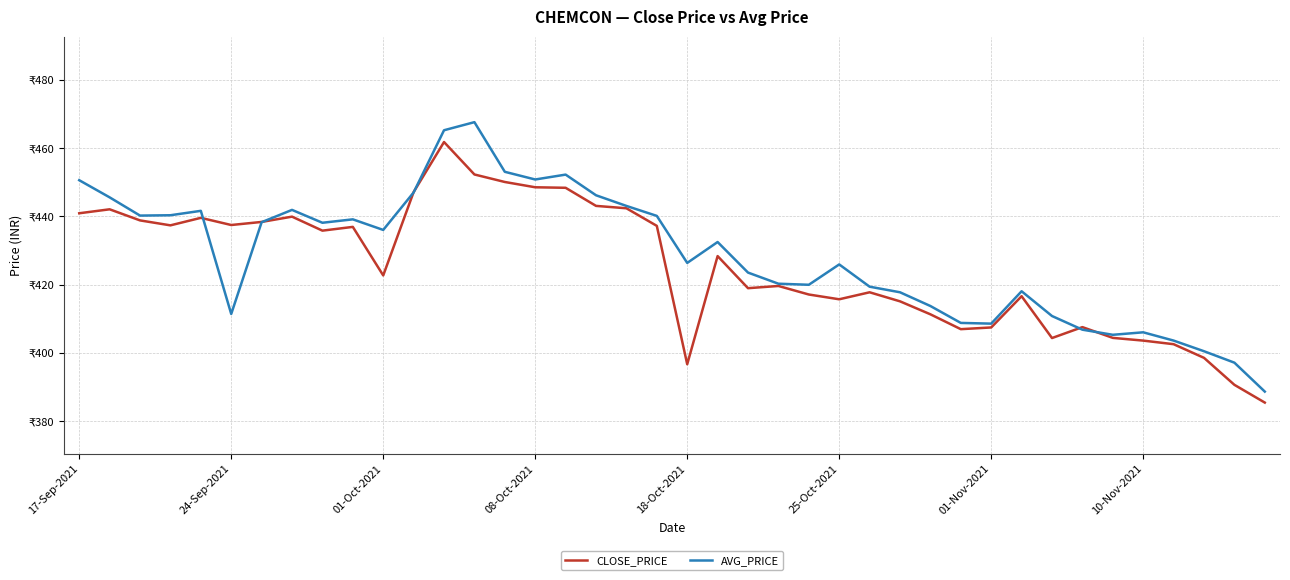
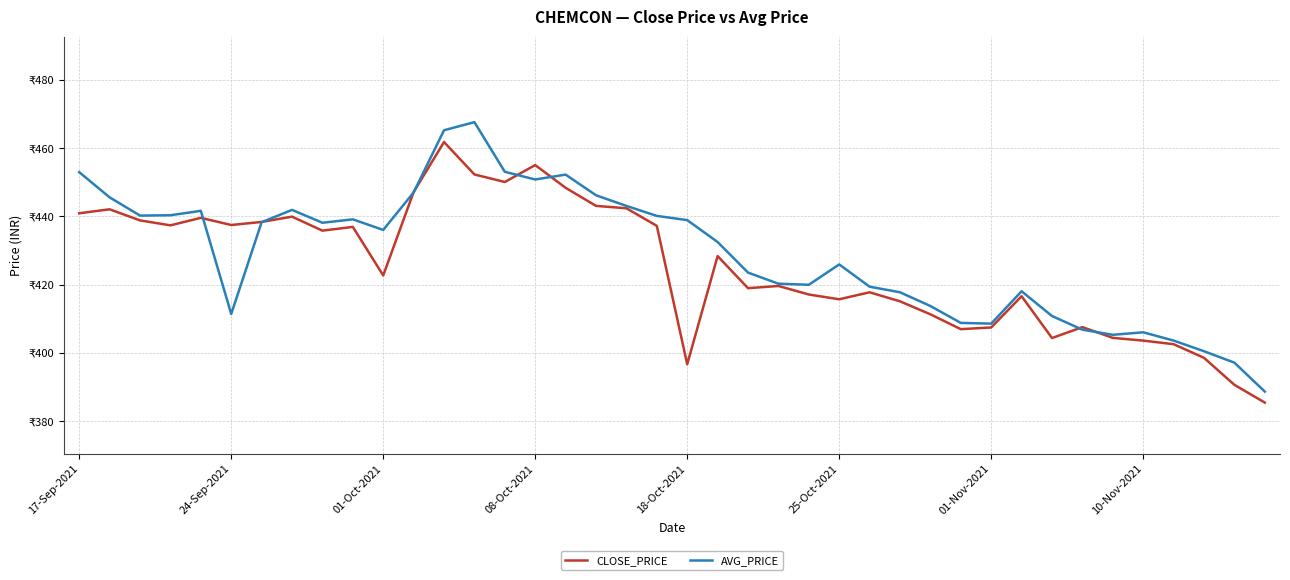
  {
    "CLOSE_PRICE": {
      "17-Sep-2021": "₹441",
      "24-Sep-2021": "₹437",
      "01-Oct-2021": "₹423",
-     "08-Oct-2021": "₹449",
+     "08-Oct-2021": "₹455",
      "18-Oct-2021": "₹397",
      "25-Oct-2021": "₹416",
      "01-Nov-2021": "₹407",
      "10-Nov-2021": "₹404"
    },
    "AVG_PRICE": {
-     "17-Sep-2021": "₹451",
+     "17-Sep-2021": "₹453",
      "24-Sep-2021": "₹411",
      "01-Oct-2021": "₹436",
      "08-Oct-2021": "₹451",
-     "18-Oct-2021": "₹426",
+     "18-Oct-2021": "₹439",
      "25-Oct-2021": "₹426",
      "01-Nov-2021": "₹409",
      "10-Nov-2021": "₹406"
    }
  }
